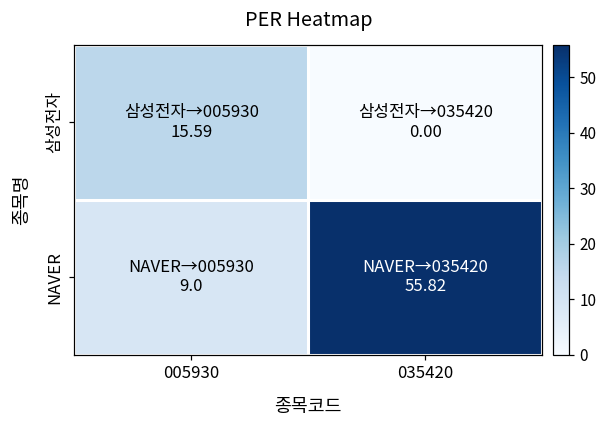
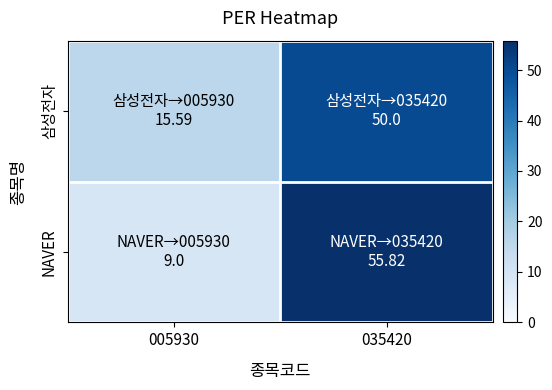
  {
    "삼성전자": {
-     "035420": 0.00
+     "035420": 50.0
    }
  }
